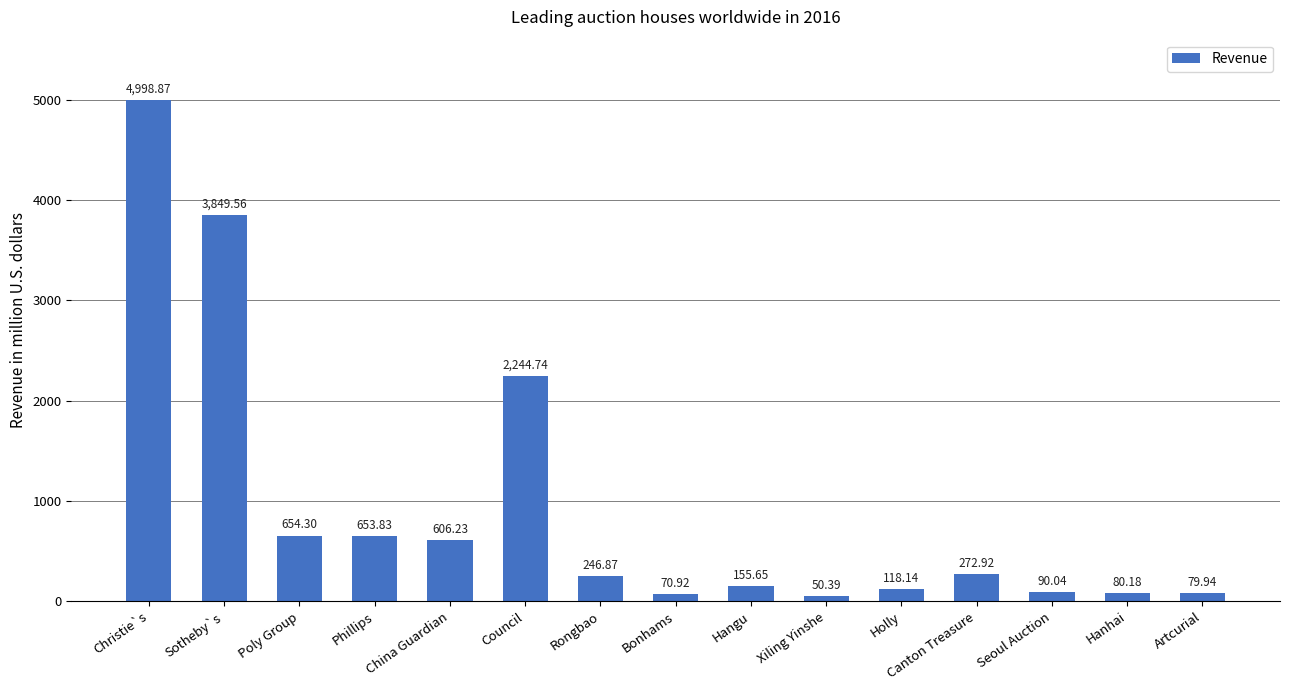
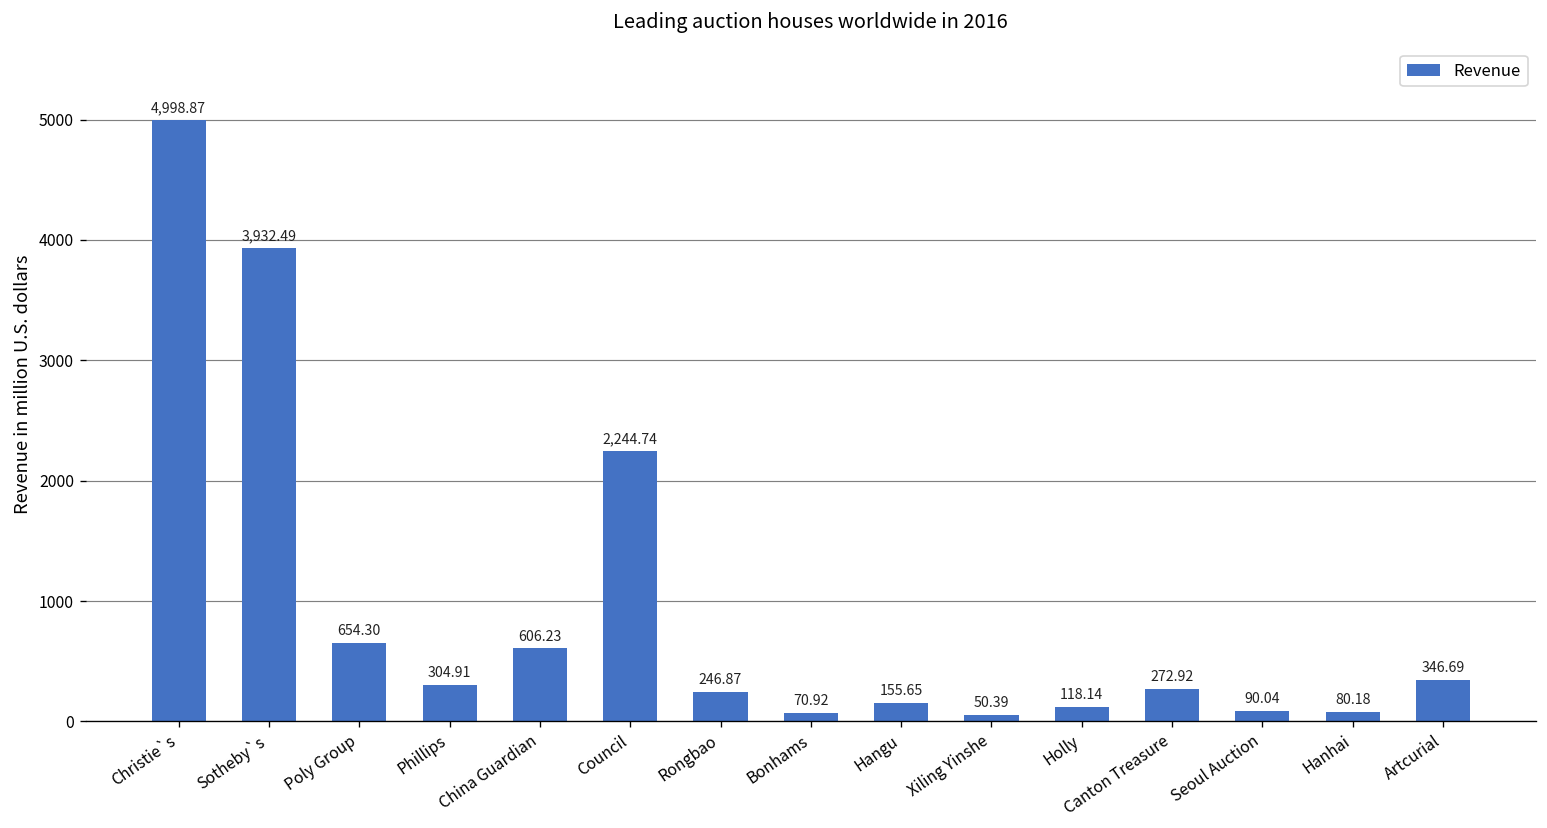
  {
    "Christie`s": "4,998.87",
-   "Sotheby`s": "3,849.56",
+   "Sotheby`s": "3,932.49",
    "Poly Group": "654.30",
-   "Phillips": "653.83",
+   "Phillips": "304.91",
    "China Guardian": "606.23",
    "Council": "2,244.74",
    "Rongbao": "246.87",
    "Bonhams": "70.92",
    "Hangu": "155.65",
    "Xiling Yinshe": "50.39",
    "Holly": "118.14",
    "Canton Treasure": "272.92",
    "Seoul Auction": "90.04",
    "Hanhai": "80.18",
-   "Artcurial": "79.94"
+   "Artcurial": "346.69"
  }
